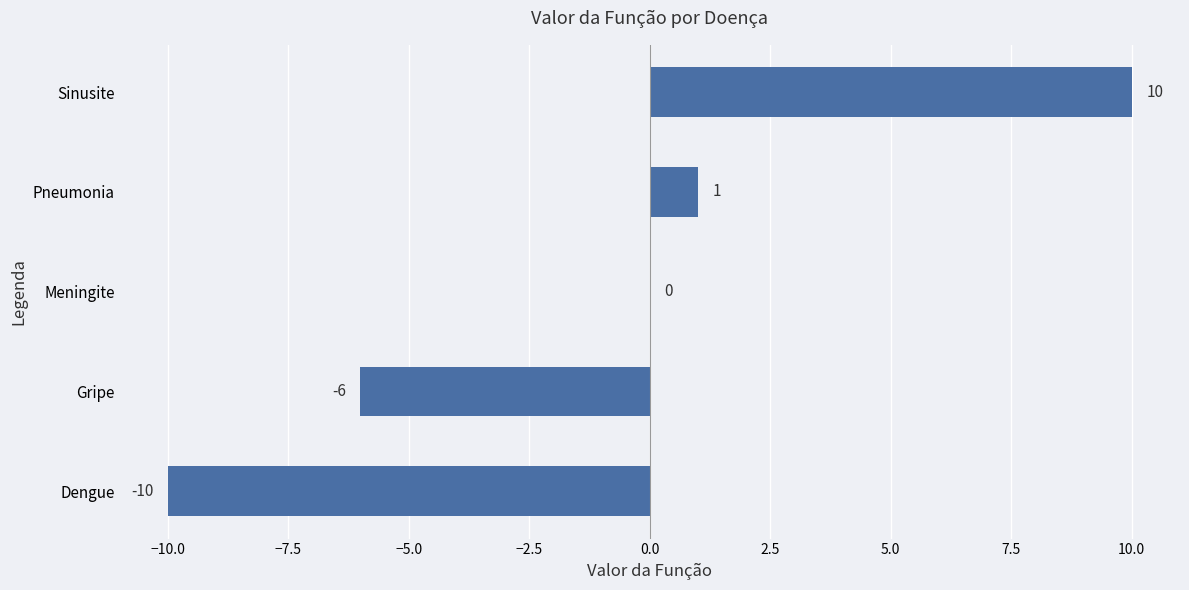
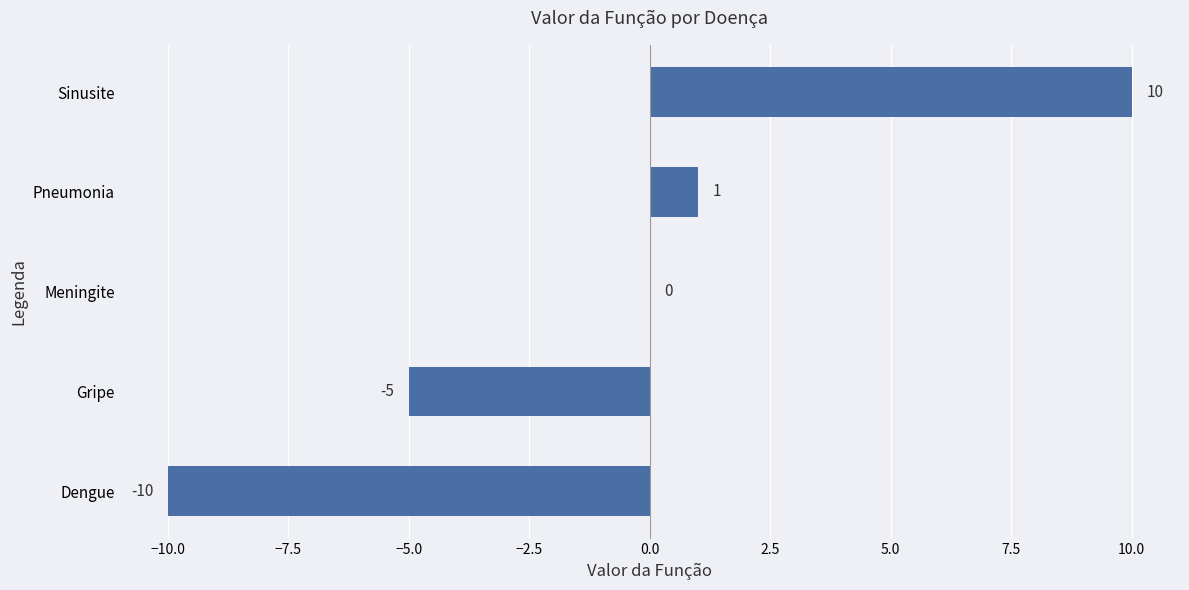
  {
    "Sinusite": 10,
    "Pneumonia": 1,
    "Meningite": 0,
-   "Gripe": -6,
+   "Gripe": -5,
    "Dengue": -10
  }
